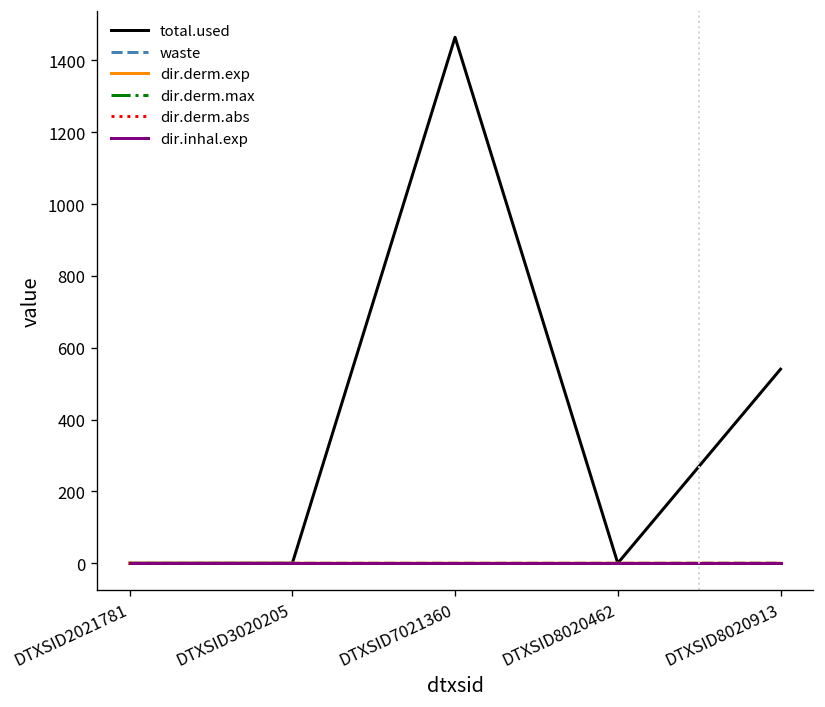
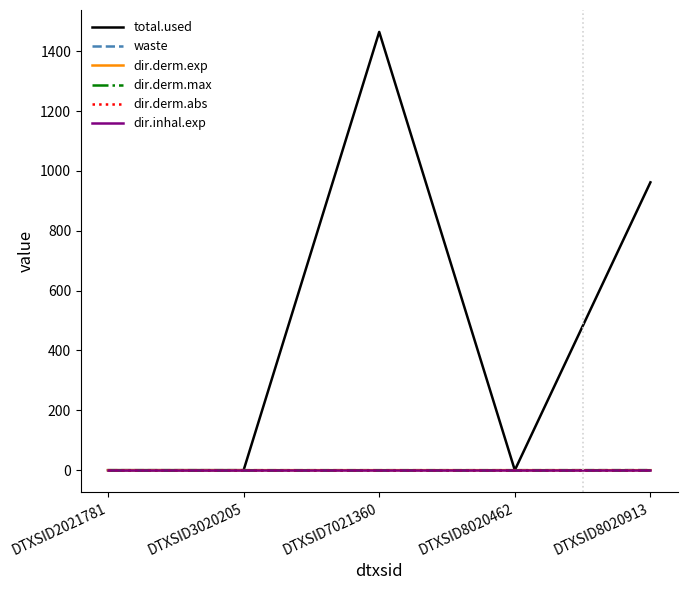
  {
    "total.used": {
      "DTXSID7021360": 1460,
-     "DTXSID8020913": 540
+     "DTXSID8020913": 960
    },
    "dir.inhal.exp": {
      "DTXSID7021360": 0,
      "DTXSID8020913": 0
    }
  }
